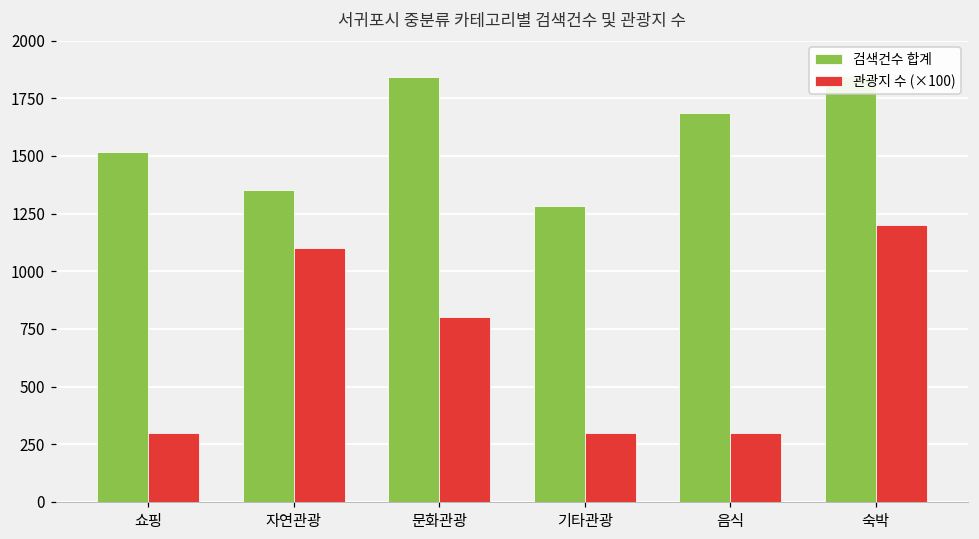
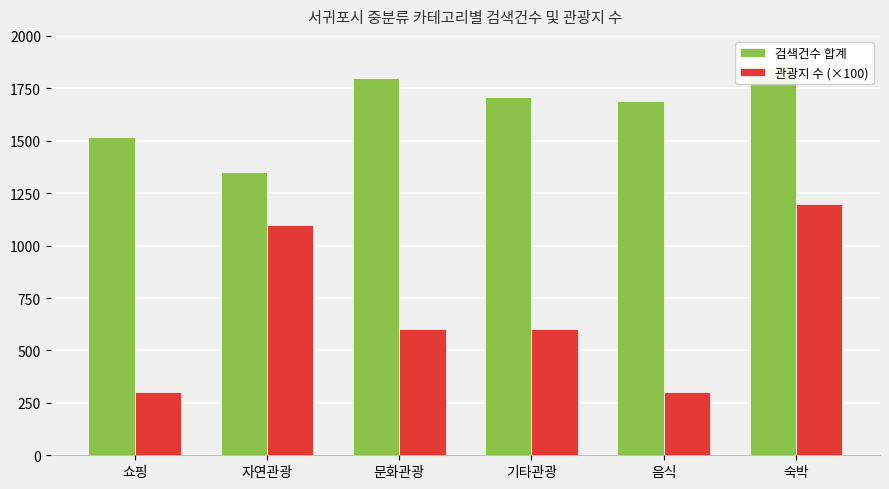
  {
    "검색건수 합계": {
      "쇼핑": 1520,
      "자연관광": 1350,
-     "문화관광": 1840,
-     "기타관광": 1280,
+     "문화관광": 1800,
+     "기타관광": 1710,
      "음식": 1690
    },
    "관광지 수 (×100)": {
      "쇼핑": 300,
      "자연관광": 1100,
-     "문화관광": 800,
-     "기타관광": 300,
+     "문화관광": 600,
+     "기타관광": 600,
      "음식": 300,
      "숙박": 1200
    }
  }
